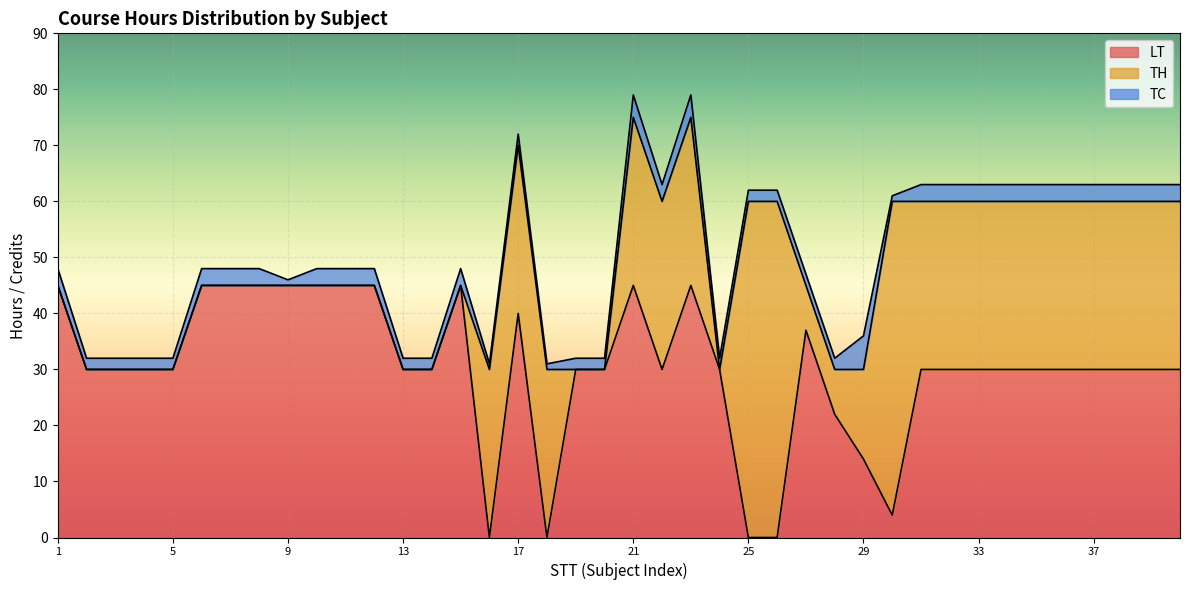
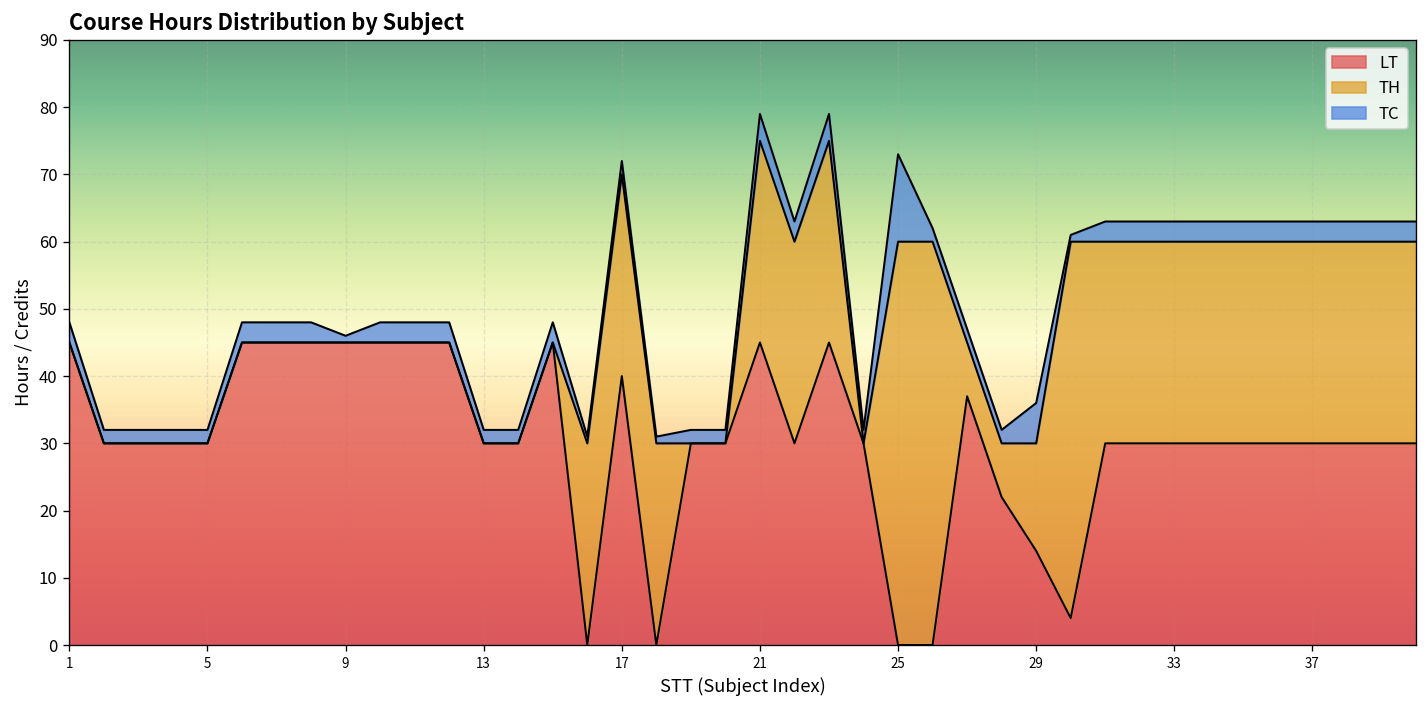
  {
    "LT": {
      "17": 40,
      "21": 45,
      "25": 0,
      "29": 14,
      "33": 30,
      "37": 30
    },
    "TH": {
      "17": 30,
      "21": 30,
      "25": 60,
      "29": 16,
      "33": 30,
      "37": 30
    },
    "TC": {
      "1": 3,
      "5": 2,
      "9": 1,
      "13": 2,
      "17": 2,
      "21": 4,
-     "25": 2,
+     "25": 13,
      "29": 6,
      "33": 3,
      "37": 3
    }
  }
